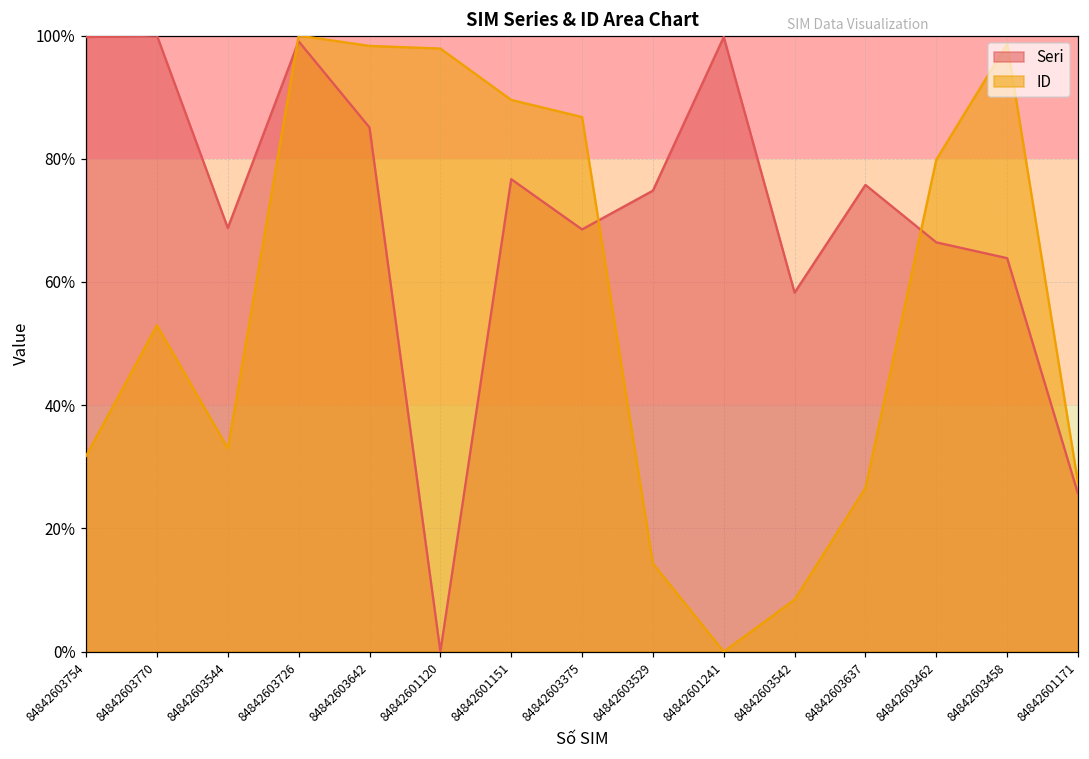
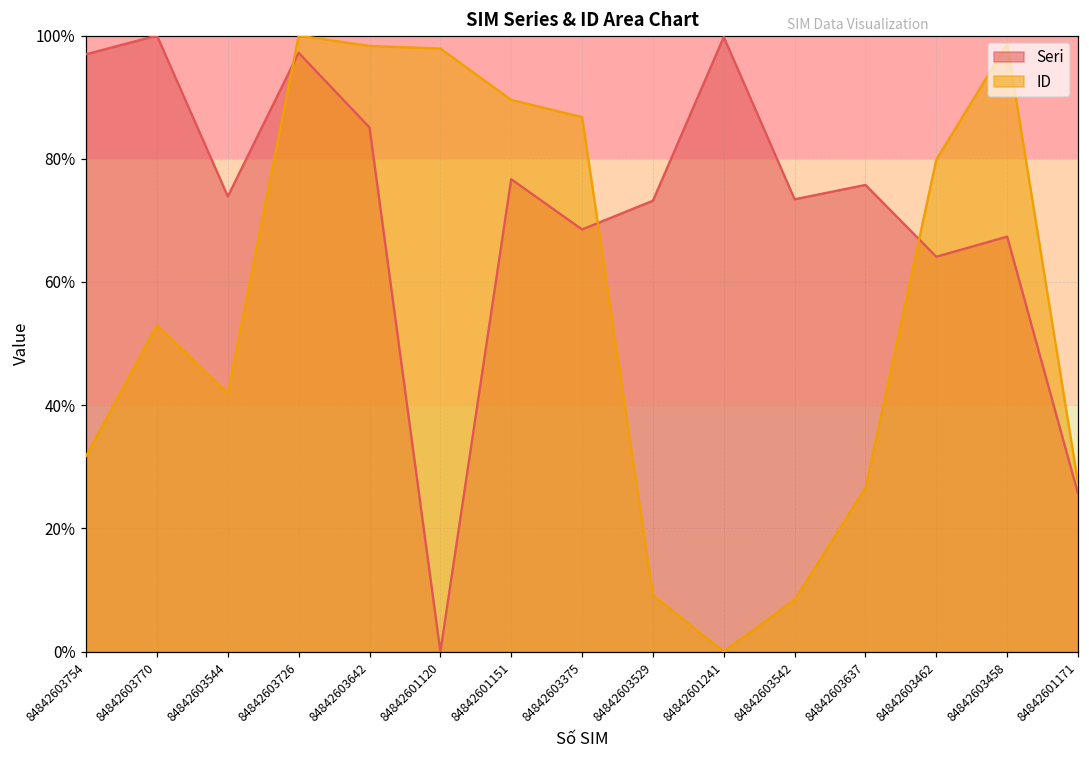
  {
    "Seri": {
-     "84842603754": "100%",
+     "84842603754": "97%",
      "84842603770": "100%",
-     "84842603544": "69%",
-     "84842603726": "99%",
+     "84842603544": "74%",
+     "84842603726": "97%",
      "84842603642": "85%",
      "84842601120": "0%",
      "84842601151": "77%",
      "84842603375": "69%",
-     "84842603529": "75%",
+     "84842603529": "73%",
      "84842601241": "100%",
-     "84842603542": "58%",
+     "84842603542": "73%",
      "84842603637": "76%",
-     "84842603462": "66%",
-     "84842603458": "64%",
+     "84842603462": "64%",
+     "84842603458": "67%",
      "84842601171": "26%"
    },
    "ID": {
      "84842603754": "32%",
      "84842603770": "53%",
-     "84842603544": "33%",
+     "84842603544": "42%",
      "84842603726": "100%",
      "84842603642": "98%",
      "84842601120": "98%",
      "84842601151": "90%",
      "84842603375": "87%",
-     "84842603529": "14%",
+     "84842603529": "9%",
      "84842601241": "0%",
      "84842603542": "8%",
      "84842603637": "27%",
      "84842603462": "80%",
      "84842601171": "27%"
    }
  }
